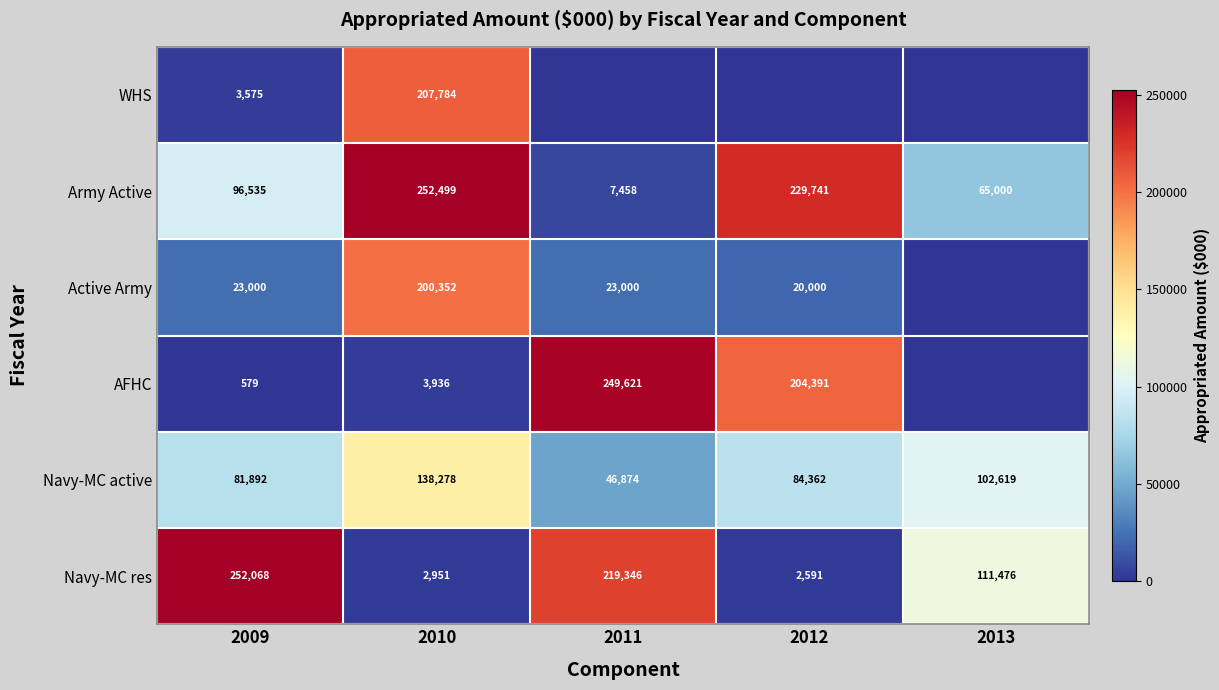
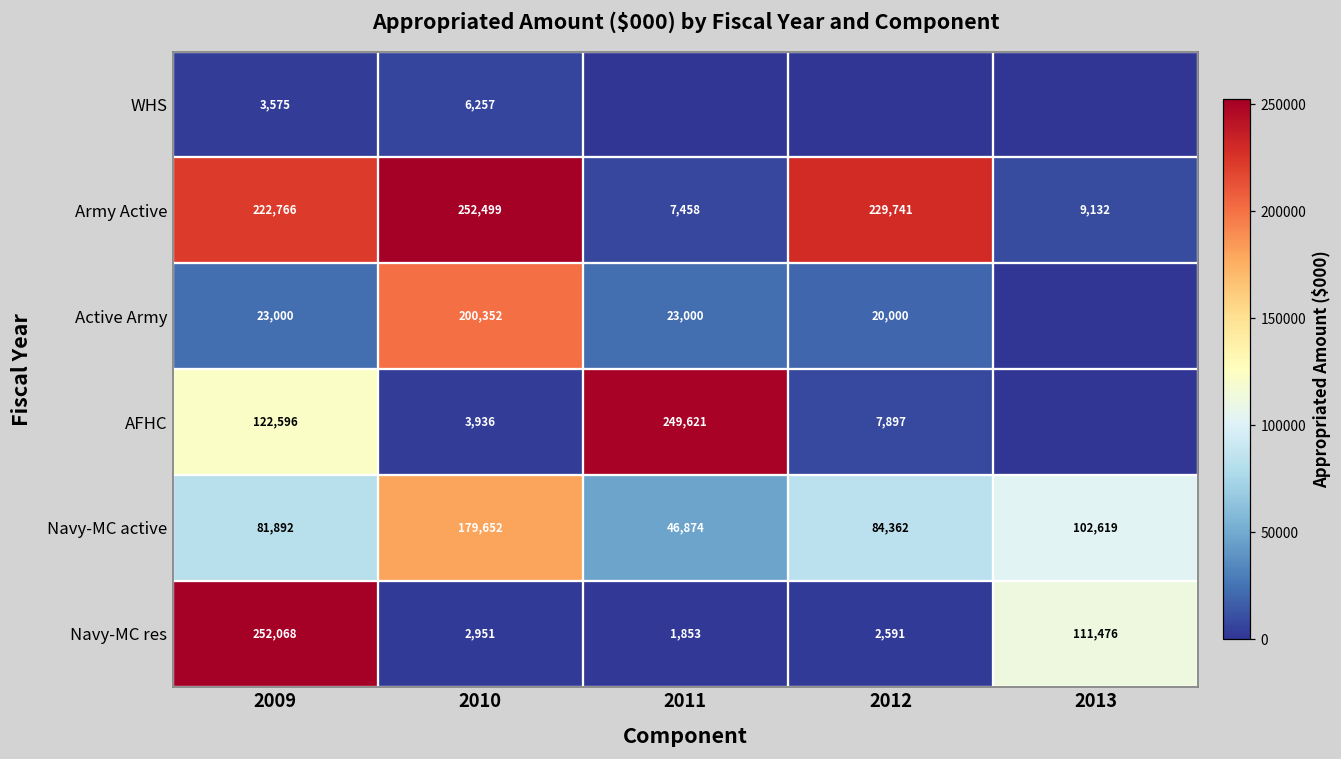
  {
    "WHS": {
      "2009": "3,575",
-     "2010": "207,784"
+     "2010": "6,257"
    },
    "Army Active": {
-     "2009": "96,535",
+     "2009": "222,766",
      "2010": "252,499",
      "2011": "7,458",
      "2012": "229,741",
-     "2013": "65,000"
+     "2013": "9,132"
    },
    "Active Army": {
      "2009": "23,000",
      "2010": "200,352",
      "2011": "23,000",
      "2012": "20,000"
    },
    "AFHC": {
-     "2009": "579",
+     "2009": "122,596",
      "2010": "3,936",
      "2011": "249,621",
-     "2012": "204,391"
+     "2012": "7,897"
    },
    "Navy-MC active": {
      "2009": "81,892",
-     "2010": "138,278",
+     "2010": "179,652",
      "2011": "46,874",
      "2012": "84,362",
      "2013": "102,619"
    },
    "Navy-MC res": {
      "2009": "252,068",
      "2010": "2,951",
-     "2011": "219,346",
+     "2011": "1,853",
      "2012": "2,591",
      "2013": "111,476"
    }
  }
